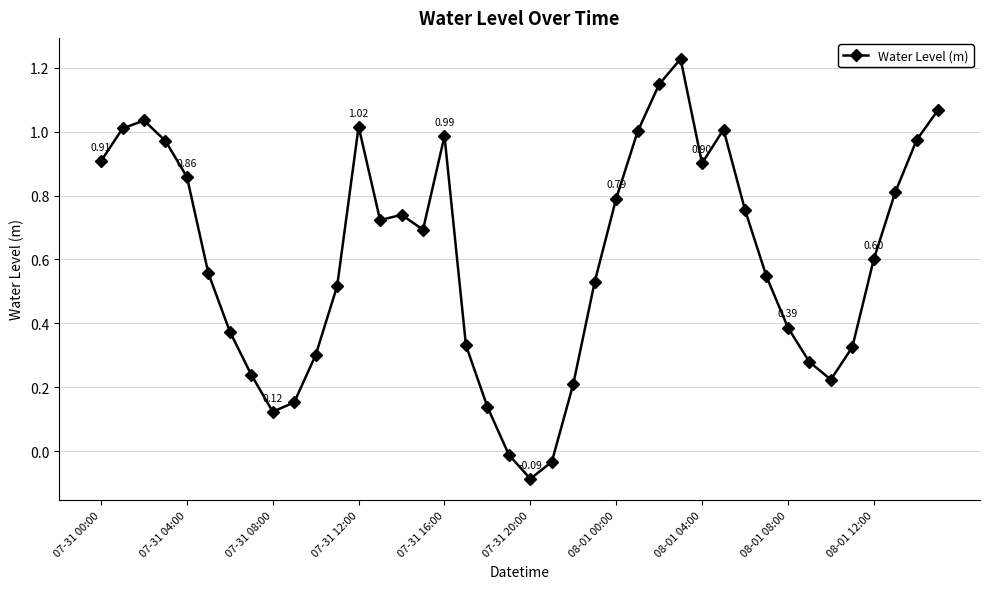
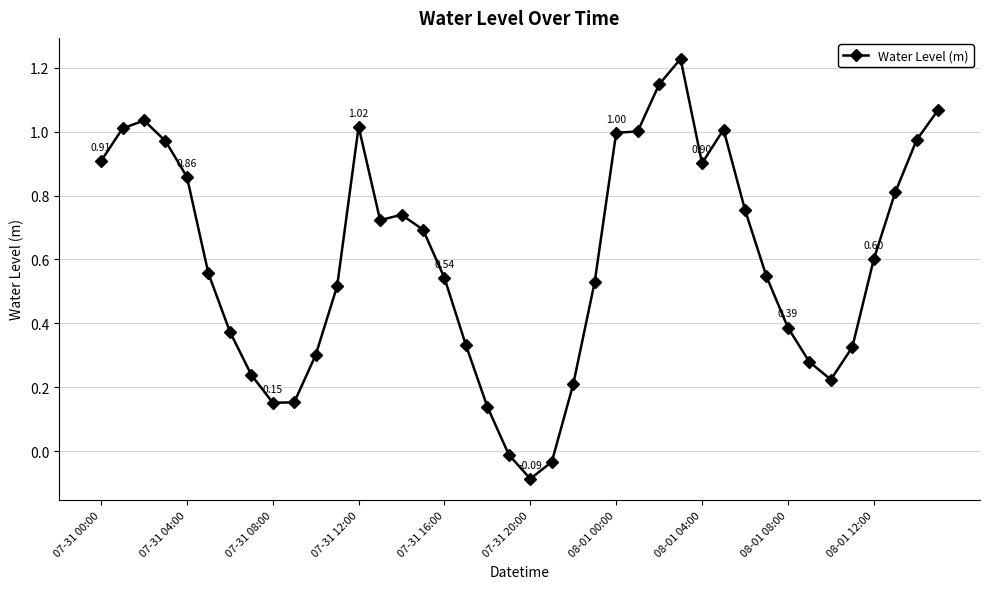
  {
    "07-31 00:00": 0.91,
    "07-31 04:00": 0.86,
-   "07-31 08:00": 0.12,
+   "07-31 08:00": 0.15,
    "07-31 12:00": 1.02,
-   "07-31 16:00": 0.99,
+   "07-31 16:00": 0.54,
    "07-31 20:00": -0.09,
-   "08-01 00:00": 0.79,
+   "08-01 00:00": 1.00,
    "08-01 04:00": 0.90,
    "08-01 08:00": 0.39,
    "08-01 12:00": 0.60
  }
